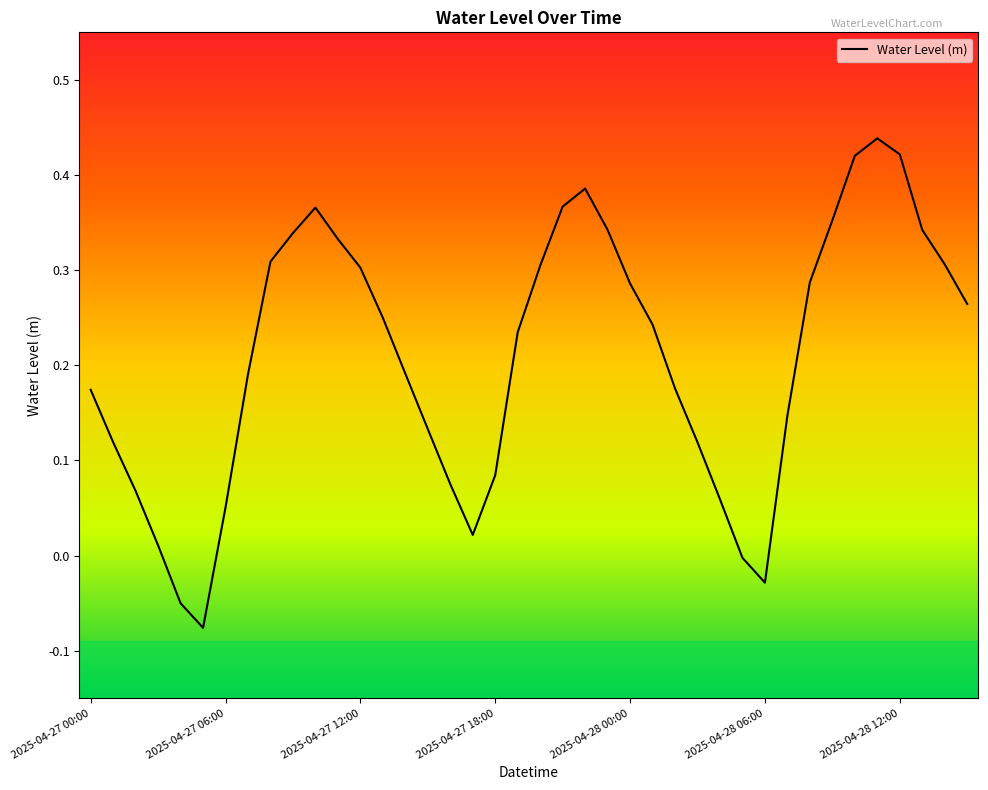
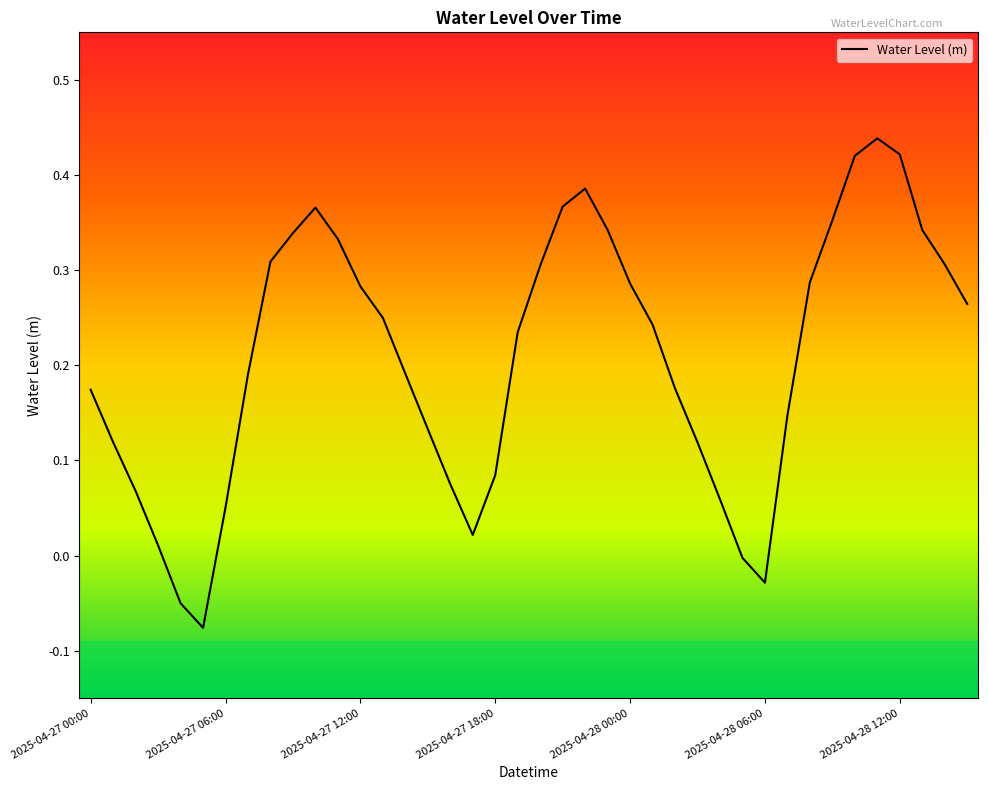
  {
    "2025-04-27 00:00": 0.17,
    "2025-04-27 06:00": 0.05,
-   "2025-04-27 12:00": 0.30,
+   "2025-04-27 12:00": 0.28,
    "2025-04-27 18:00": 0.08,
    "2025-04-28 00:00": 0.29,
    "2025-04-28 06:00": -0.03,
    "2025-04-28 12:00": 0.42
  }
